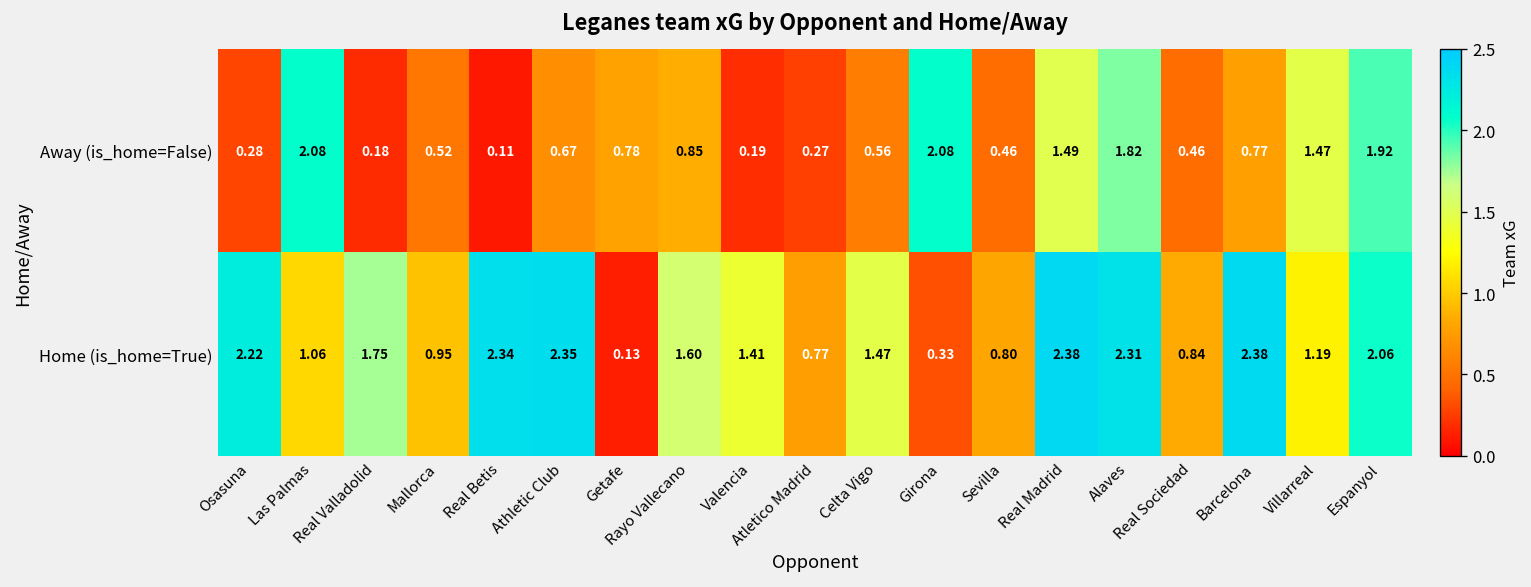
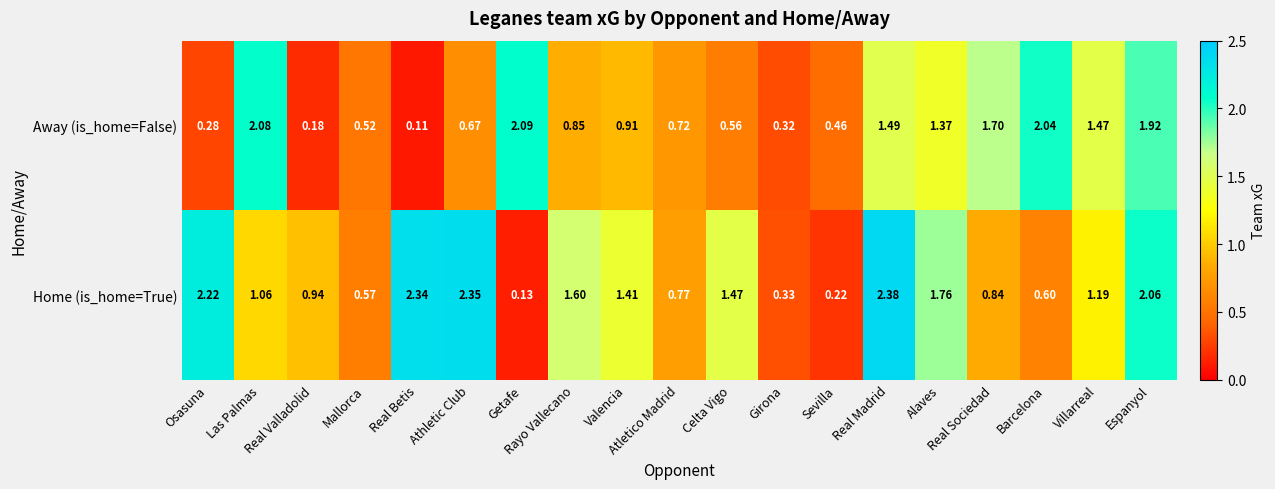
  {
    "Away (is_home=False)": {
      "Osasuna": 0.28,
      "Las Palmas": 2.08,
      "Real Valladolid": 0.18,
      "Mallorca": 0.52,
      "Real Betis": 0.11,
      "Athletic Club": 0.67,
-     "Getafe": 0.78,
+     "Getafe": 2.09,
      "Rayo Vallecano": 0.85,
-     "Valencia": 0.19,
-     "Atletico Madrid": 0.27,
+     "Valencia": 0.91,
+     "Atletico Madrid": 0.72,
      "Celta Vigo": 0.56,
-     "Girona": 2.08,
+     "Girona": 0.32,
      "Sevilla": 0.46,
      "Real Madrid": 1.49,
-     "Alaves": 1.82,
-     "Real Sociedad": 0.46,
-     "Barcelona": 0.77,
+     "Alaves": 1.37,
+     "Real Sociedad": 1.70,
+     "Barcelona": 2.04,
      "Villarreal": 1.47,
      "Espanyol": 1.92
    },
    "Home (is_home=True)": {
      "Osasuna": 2.22,
      "Las Palmas": 1.06,
-     "Real Valladolid": 1.75,
-     "Mallorca": 0.95,
+     "Real Valladolid": 0.94,
+     "Mallorca": 0.57,
      "Real Betis": 2.34,
      "Athletic Club": 2.35,
      "Getafe": 0.13,
      "Rayo Vallecano": 1.60,
      "Valencia": 1.41,
      "Atletico Madrid": 0.77,
      "Celta Vigo": 1.47,
      "Girona": 0.33,
-     "Sevilla": 0.80,
+     "Sevilla": 0.22,
      "Real Madrid": 2.38,
-     "Alaves": 2.31,
+     "Alaves": 1.76,
      "Real Sociedad": 0.84,
-     "Barcelona": 2.38,
+     "Barcelona": 0.60,
      "Villarreal": 1.19,
      "Espanyol": 2.06
    }
  }
